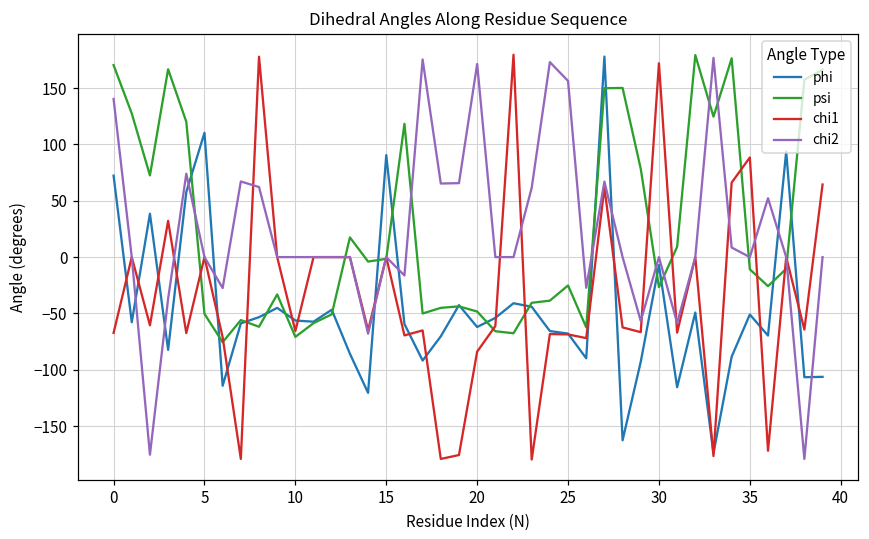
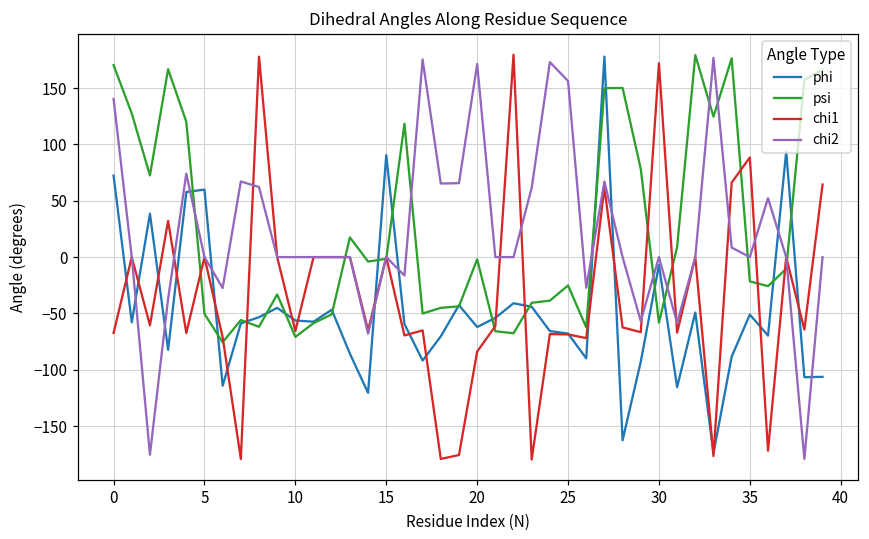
  {
    "phi": {
      "0": 72,
-     "5": 110,
+     "5": 60,
      "10": -56,
      "15": 90,
      "20": -62,
      "30": -7,
      "35": -51
    },
    "psi": {
      "0": 170,
      "5": -50,
      "10": -71,
-     "20": -48,
+     "20": -2,
      "25": -25,
-     "30": -27,
-     "35": -11
+     "30": -58,
+     "35": -22
    },
    "chi1": {
      "0": -67,
      "10": -66,
      "20": -84,
      "30": 172,
      "35": 88
    },
    "chi2": {
      "0": 140,
      "10": 0,
      "20": 171,
      "25": 156,
      "30": 0,
      "35": 0
    }
  }
